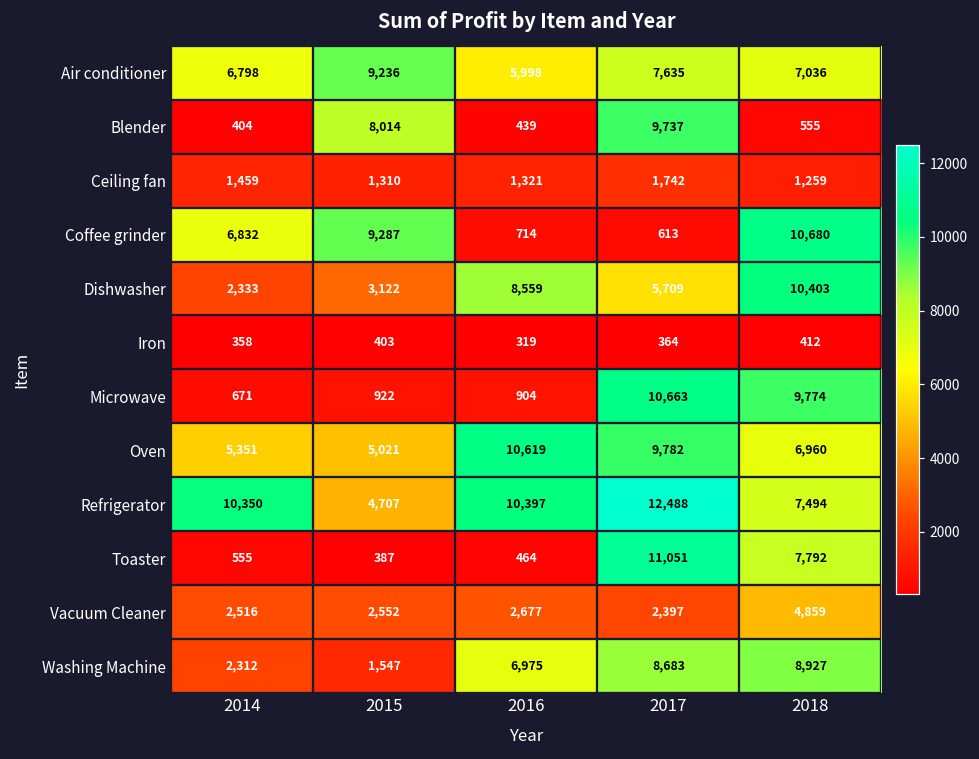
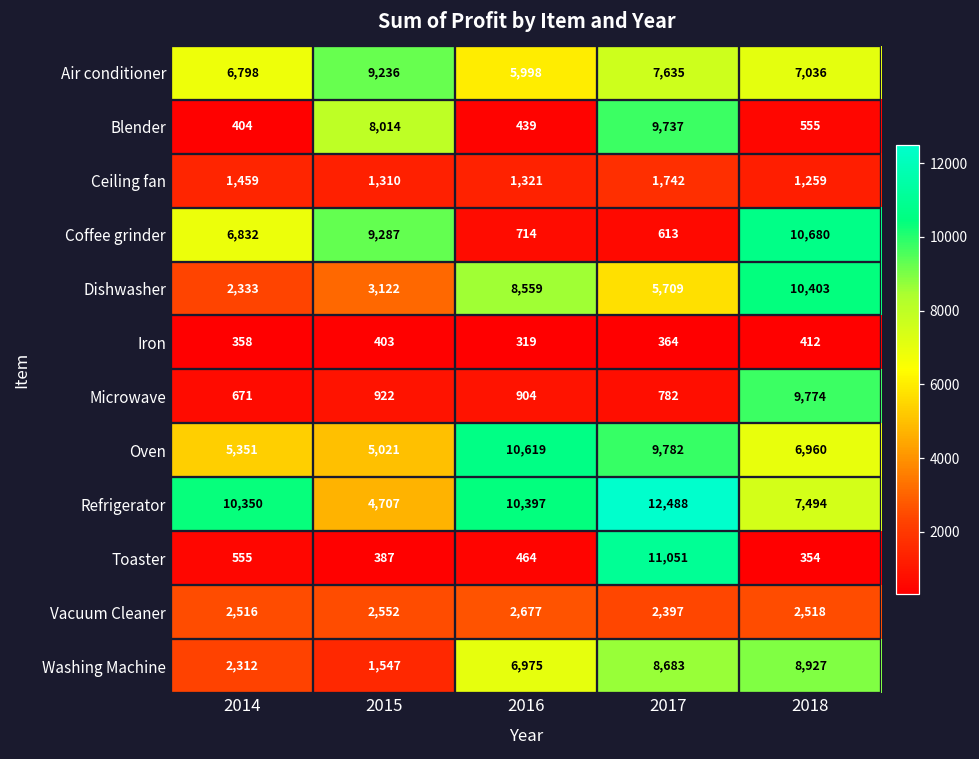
  {
    "Air conditioner": {
      "2014": "6,798",
      "2015": "9,236",
      "2016": "5,998",
      "2017": "7,635",
      "2018": "7,036"
    },
    "Blender": {
      "2014": "404",
      "2015": "8,014",
      "2016": "439",
      "2017": "9,737",
      "2018": "555"
    },
    "Ceiling fan": {
      "2014": "1,459",
      "2015": "1,310",
      "2016": "1,321",
      "2017": "1,742",
      "2018": "1,259"
    },
    "Coffee grinder": {
      "2014": "6,832",
      "2015": "9,287",
      "2016": "714",
      "2017": "613",
      "2018": "10,680"
    },
    "Dishwasher": {
      "2014": "2,333",
      "2015": "3,122",
      "2016": "8,559",
      "2017": "5,709",
      "2018": "10,403"
    },
    "Iron": {
      "2014": "358",
      "2015": "403",
      "2016": "319",
      "2017": "364",
      "2018": "412"
    },
    "Microwave": {
      "2014": "671",
      "2015": "922",
      "2016": "904",
-     "2017": "10,663",
+     "2017": "782",
      "2018": "9,774"
    },
    "Oven": {
      "2014": "5,351",
      "2015": "5,021",
      "2016": "10,619",
      "2017": "9,782",
      "2018": "6,960"
    },
    "Refrigerator": {
      "2014": "10,350",
      "2015": "4,707",
      "2016": "10,397",
      "2017": "12,488",
      "2018": "7,494"
    },
    "Toaster": {
      "2014": "555",
      "2015": "387",
      "2016": "464",
      "2017": "11,051",
-     "2018": "7,792"
+     "2018": "354"
    },
    "Vacuum Cleaner": {
      "2014": "2,516",
      "2015": "2,552",
      "2016": "2,677",
      "2017": "2,397",
-     "2018": "4,859"
+     "2018": "2,518"
    },
    "Washing Machine": {
      "2014": "2,312",
      "2015": "1,547",
      "2016": "6,975",
      "2017": "8,683",
      "2018": "8,927"
    }
  }
